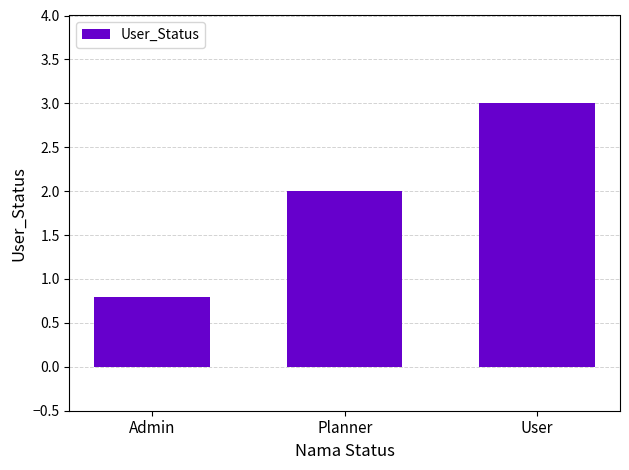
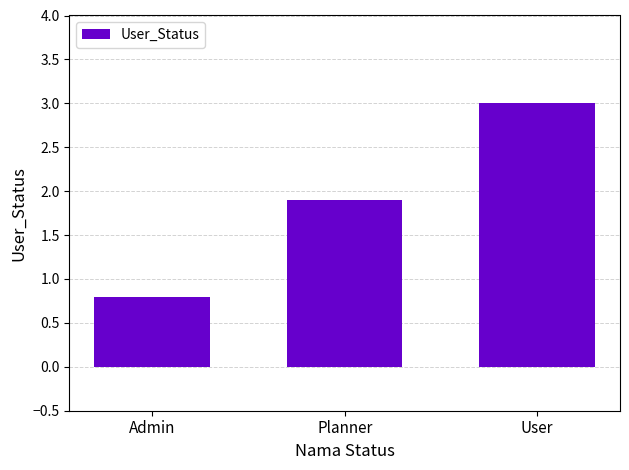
  {
    "Admin": 0.8,
-   "Planner": 2.0,
+   "Planner": 1.9,
    "User": 3.0
  }
